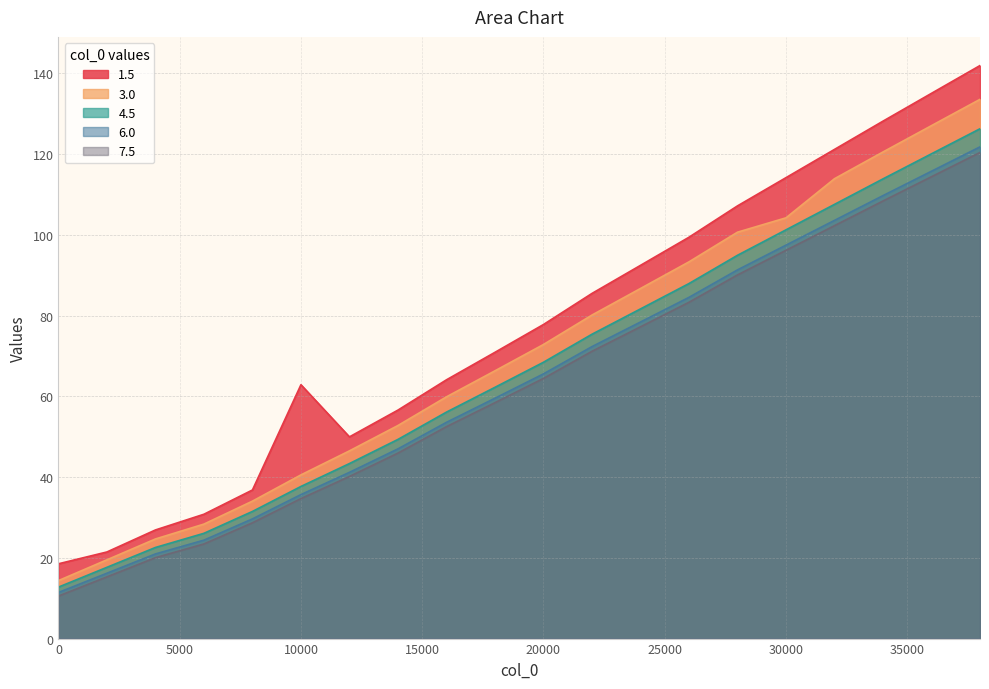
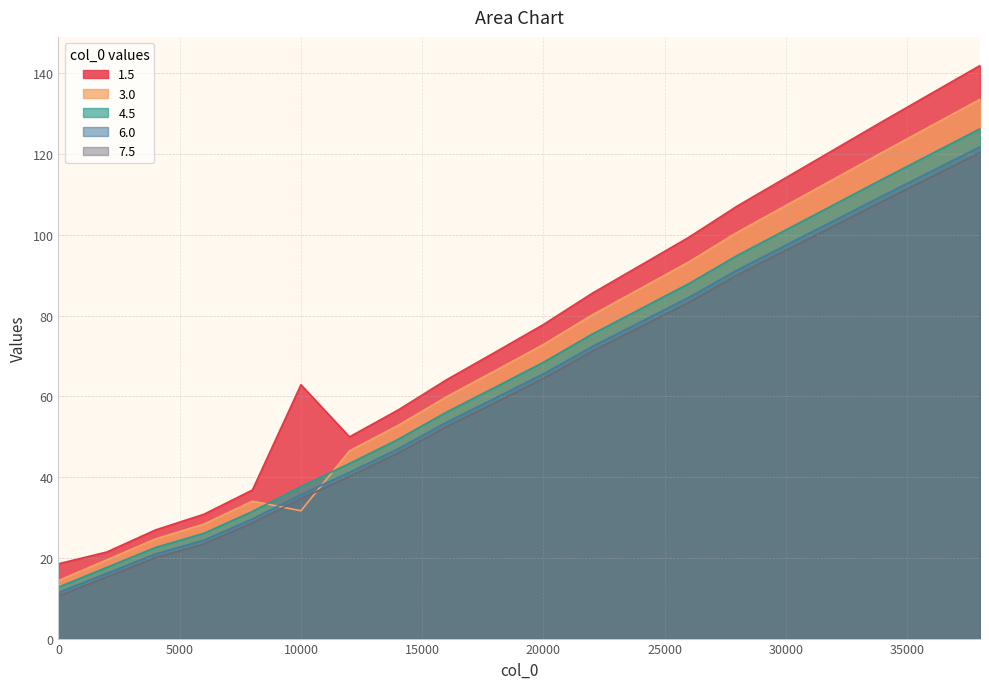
  {
    "1.5": {
      "0": 19,
      "10000": 63,
      "20000": 78,
      "30000": 114
    },
    "3.0": {
      "0": 14,
-     "10000": 41,
+     "10000": 32,
      "20000": 73,
-     "30000": 104
+     "30000": 107
    }
  }
